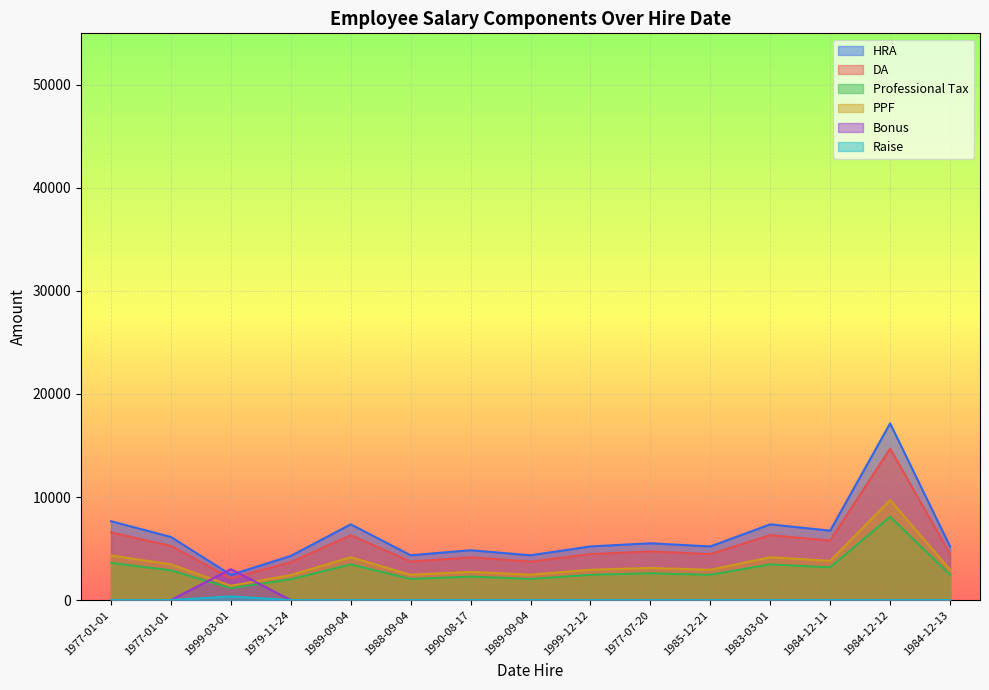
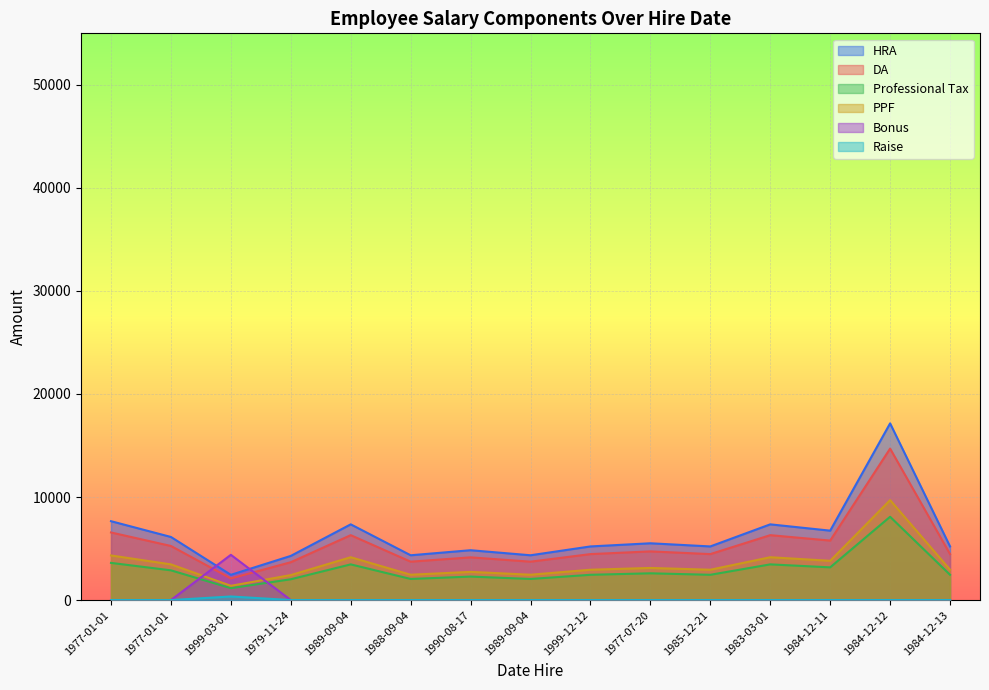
  {
    "DA": {
      "1999-03-01": 2100,
      "1979-11-24": 3700,
      "1988-09-04": 3700,
      "1990-08-17": 4100,
      "1999-12-12": 4500,
      "1977-07-20": 4700,
      "1985-12-21": 4500,
      "1983-03-01": 6300,
      "1984-12-11": 5800,
      "1984-12-12": 14700,
      "1984-12-13": 4500
    },
    "Professional Tax": {
      "1979-11-24": 2000,
      "1988-09-04": 2100,
      "1990-08-17": 2300,
      "1999-12-12": 2500,
      "1977-07-20": 2600,
      "1985-12-21": 2500,
      "1983-03-01": 3500,
      "1984-12-11": 3200,
      "1984-12-12": 8100,
      "1984-12-13": 2500
    },
    "PPF": {
      "1979-11-24": 2400,
      "1988-09-04": 2500,
      "1990-08-17": 2700,
      "1999-12-12": 2900,
      "1977-07-20": 3100,
      "1985-12-21": 2900,
      "1983-03-01": 4200,
      "1984-12-11": 3800,
      "1984-12-12": 9700,
      "1984-12-13": 2900
    },
    "Bonus": {
-     "1999-03-01": 3000
+     "1999-03-01": 4400
    }
  }
